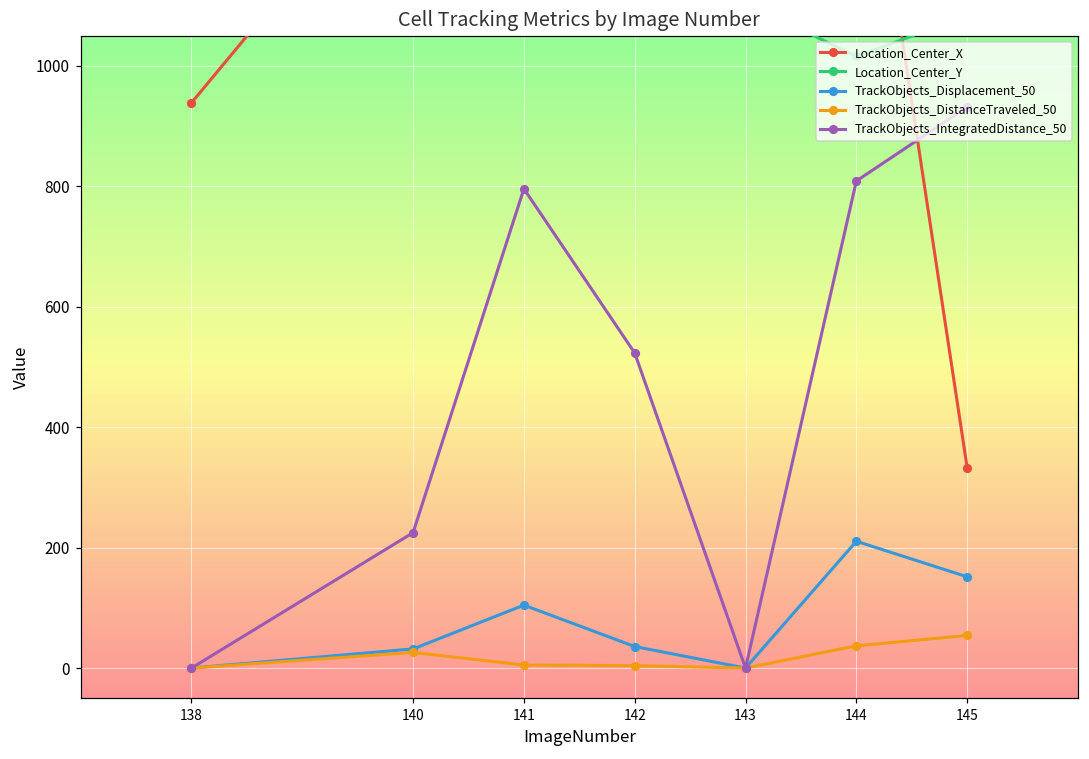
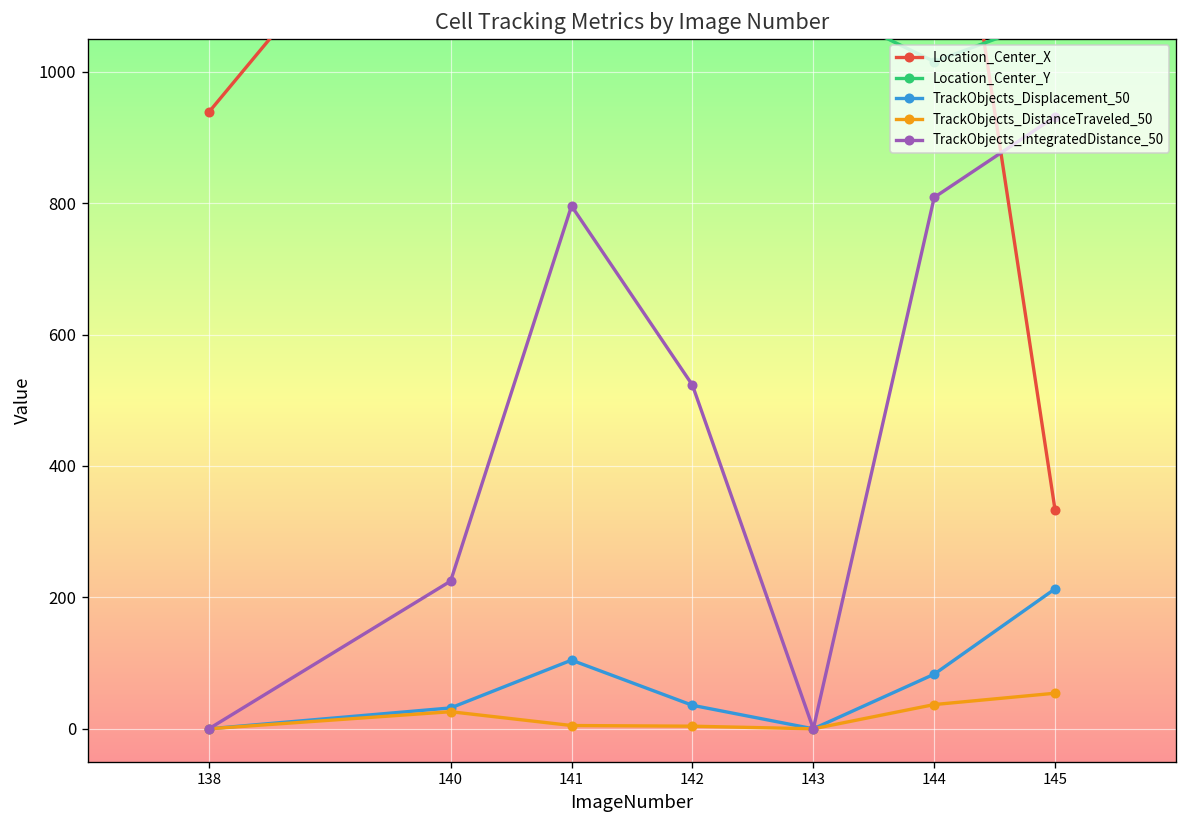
  {
    "Location_Center_X": {
      "138": 940,
      "145": 330
    },
    "TrackObjects_Displacement_50": {
      "140": 30,
      "141": 100,
      "142": 40,
-     "144": 210,
-     "145": 150
+     "144": 80,
+     "145": 210
    },
    "TrackObjects_DistanceTraveled_50": {
      "140": 30,
      "141": 10,
      "142": 0,
      "144": 40,
      "145": 50
    },
    "TrackObjects_IntegratedDistance_50": {
      "140": 220,
      "141": 800,
      "142": 520,
      "144": 810
    }
  }
